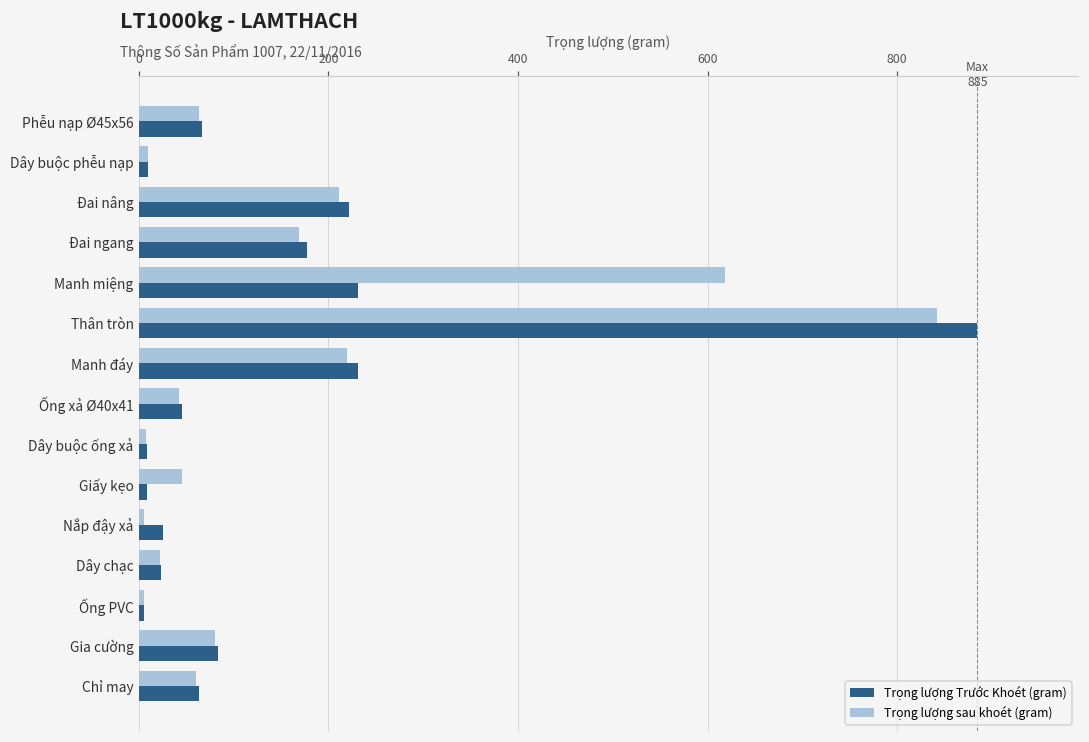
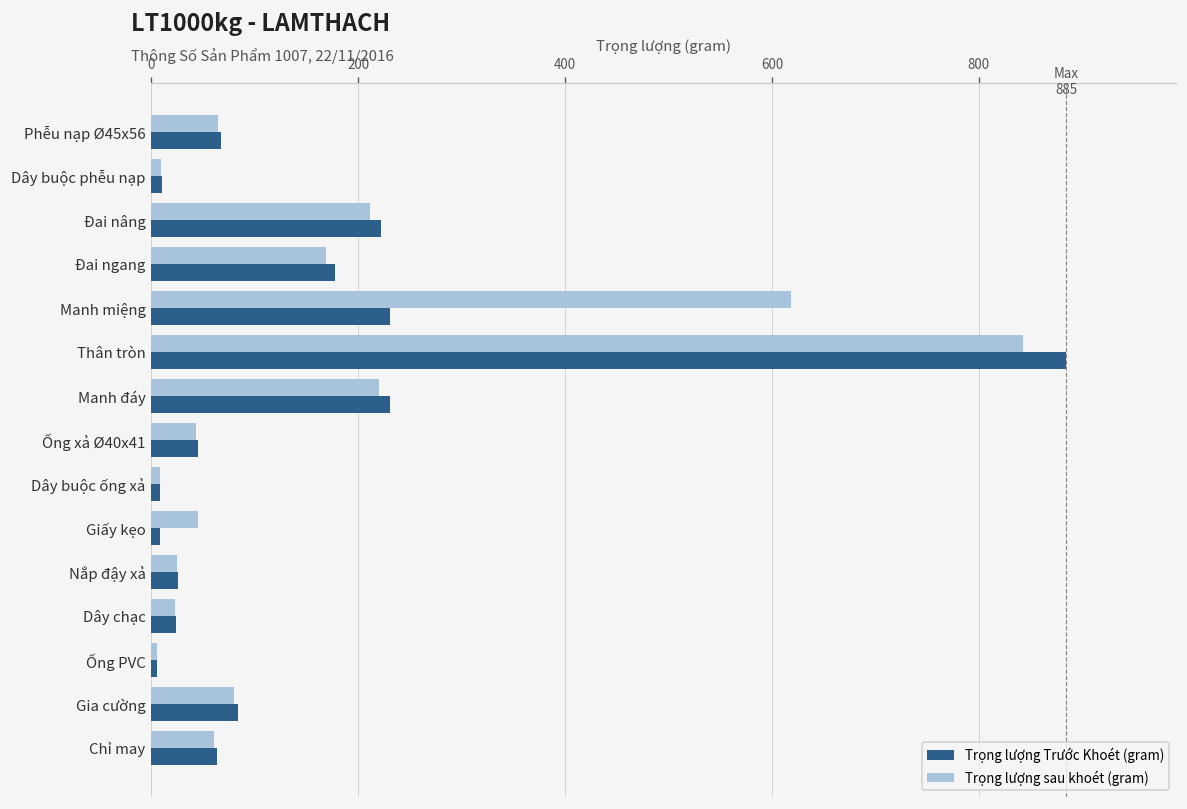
  {
    "Trọng lượng Trước Khoét (gram)": {
      "Phễu nạp Ø45x56": 70,
      "Dây buộc phễu nạp": 10,
      "Đai nâng": 220,
      "Đai ngang": 180,
      "Manh miệng": 230,
      "Thân tròn": 880,
      "Manh đáy": 230,
      "Ống xả Ø40x41": 40,
      "Dây buộc ống xả": 10,
      "Giấy kẹo": 10,
      "Nắp đậy xả": 30,
      "Dây chạc": 20,
      "Ống PVC": 10,
      "Gia cường": 80,
      "Chỉ may": 60
    },
    "Trọng lượng sau khoét (gram)": {
      "Phễu nạp Ø45x56": 60,
      "Dây buộc phễu nạp": 10,
      "Đai nâng": 210,
      "Đai ngang": 170,
      "Manh miệng": 620,
      "Thân tròn": 840,
      "Manh đáy": 220,
      "Ống xả Ø40x41": 40,
      "Dây buộc ống xả": 10,
      "Giấy kẹo": 50,
-     "Nắp đậy xả": 10,
+     "Nắp đậy xả": 20,
      "Dây chạc": 20,
      "Ống PVC": 10,
      "Gia cường": 80,
      "Chỉ may": 60
    }
  }
